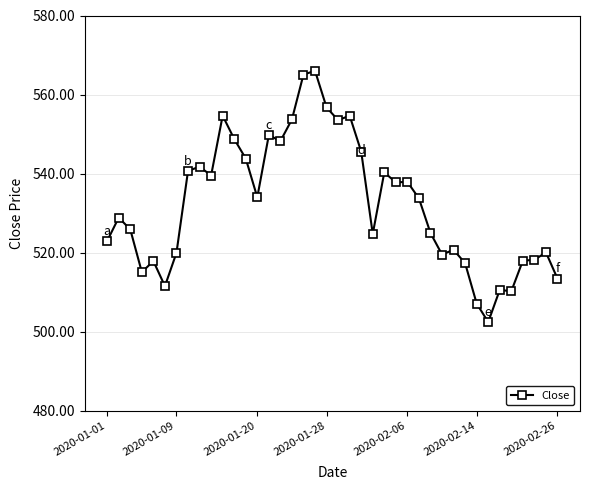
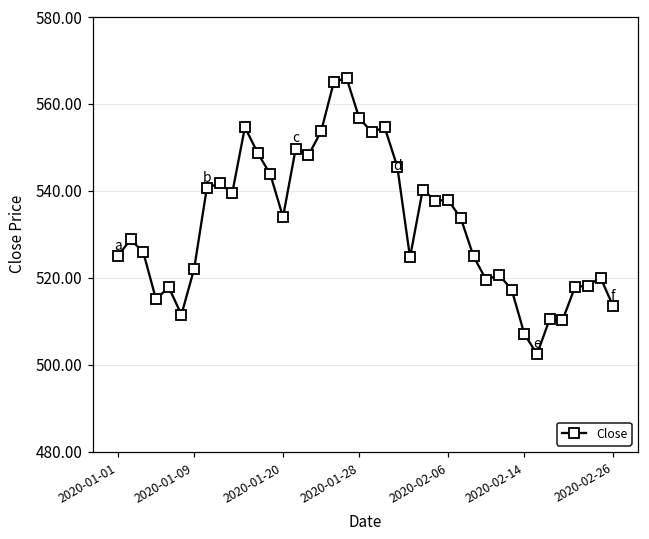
  {
-   "2020-01-01": 523,
-   "2020-01-09": 520,
+   "2020-01-01": 525,
+   "2020-01-09": 522,
    "2020-01-20": 534,
    "2020-01-28": 557,
    "2020-02-06": 538,
    "2020-02-14": 507,
    "2020-02-26": 513
  }
